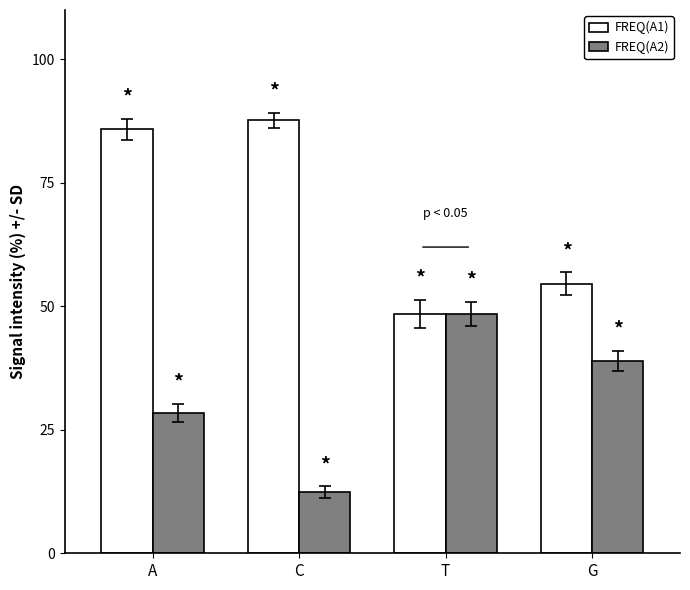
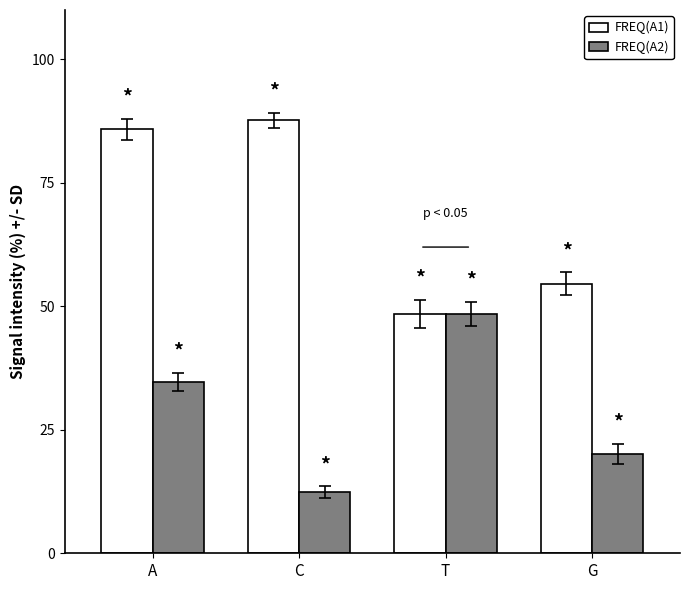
  {
    "FREQ(A1)": {
      "A": 86,
      "C": 88,
      "T": 48,
      "G": 55
    },
    "FREQ(A2)": {
-     "A": 28,
+     "A": 35,
      "C": 12,
      "T": 48,
-     "G": 39
+     "G": 20
    }
  }
